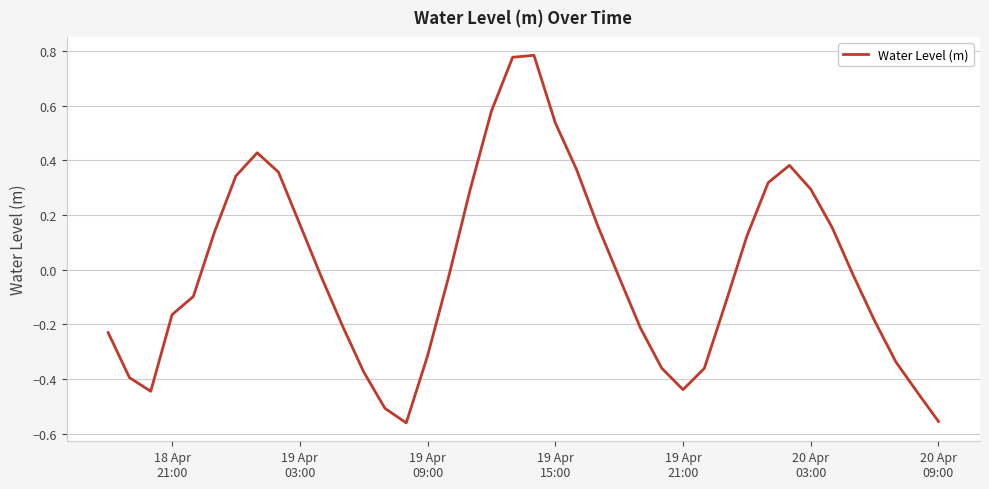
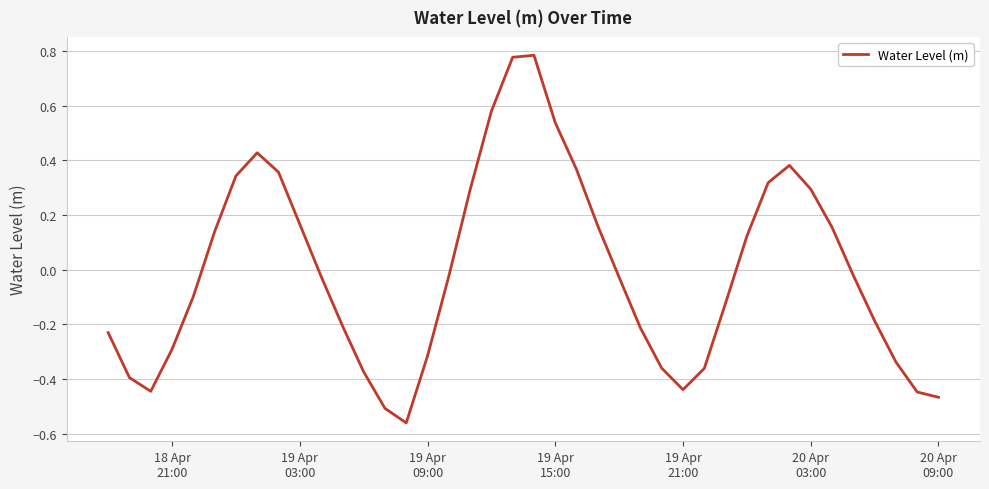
  {
-   "18 Apr 21:00": -0.17,
+   "18 Apr 21:00": -0.29,
    "19 Apr 03:00": 0.17,
    "19 Apr 09:00": -0.32,
    "19 Apr 15:00": 0.54,
    "19 Apr 21:00": -0.44,
    "20 Apr 03:00": 0.29,
-   "20 Apr 09:00": -0.56
+   "20 Apr 09:00": -0.47
  }
